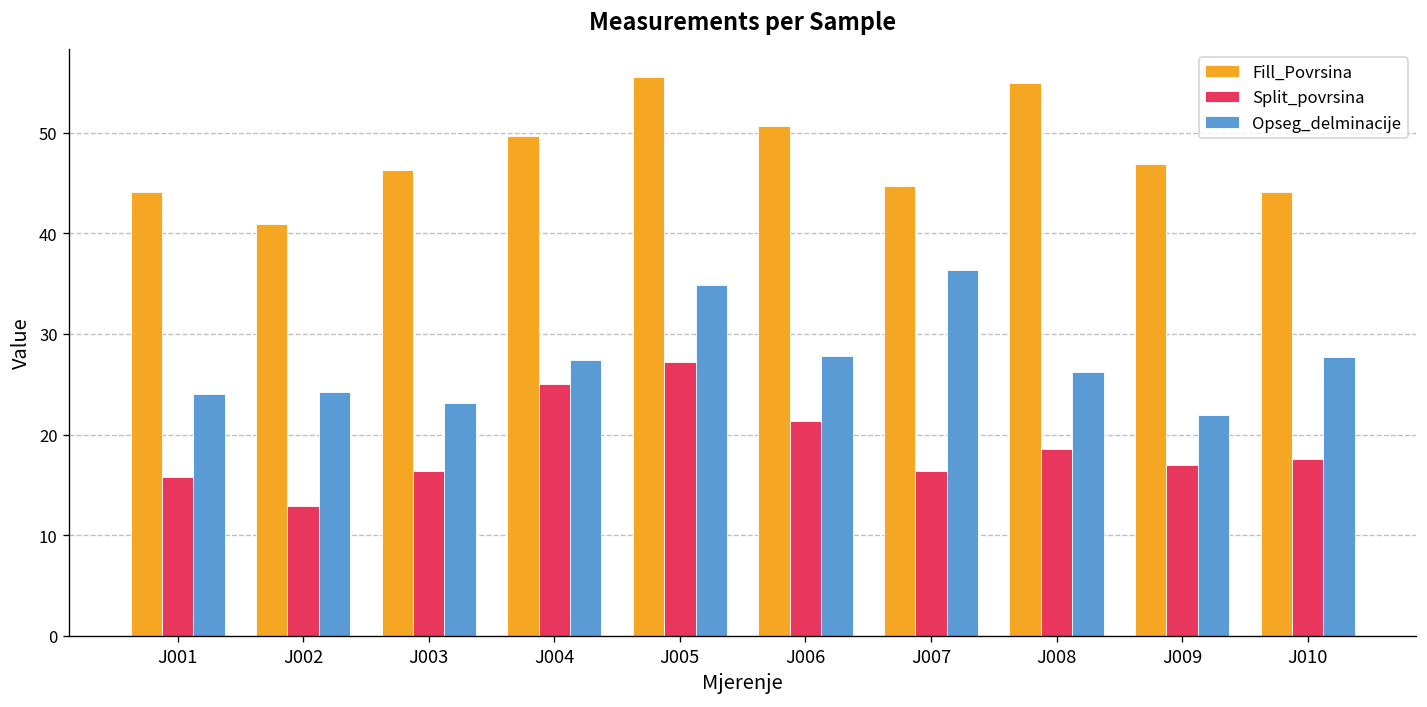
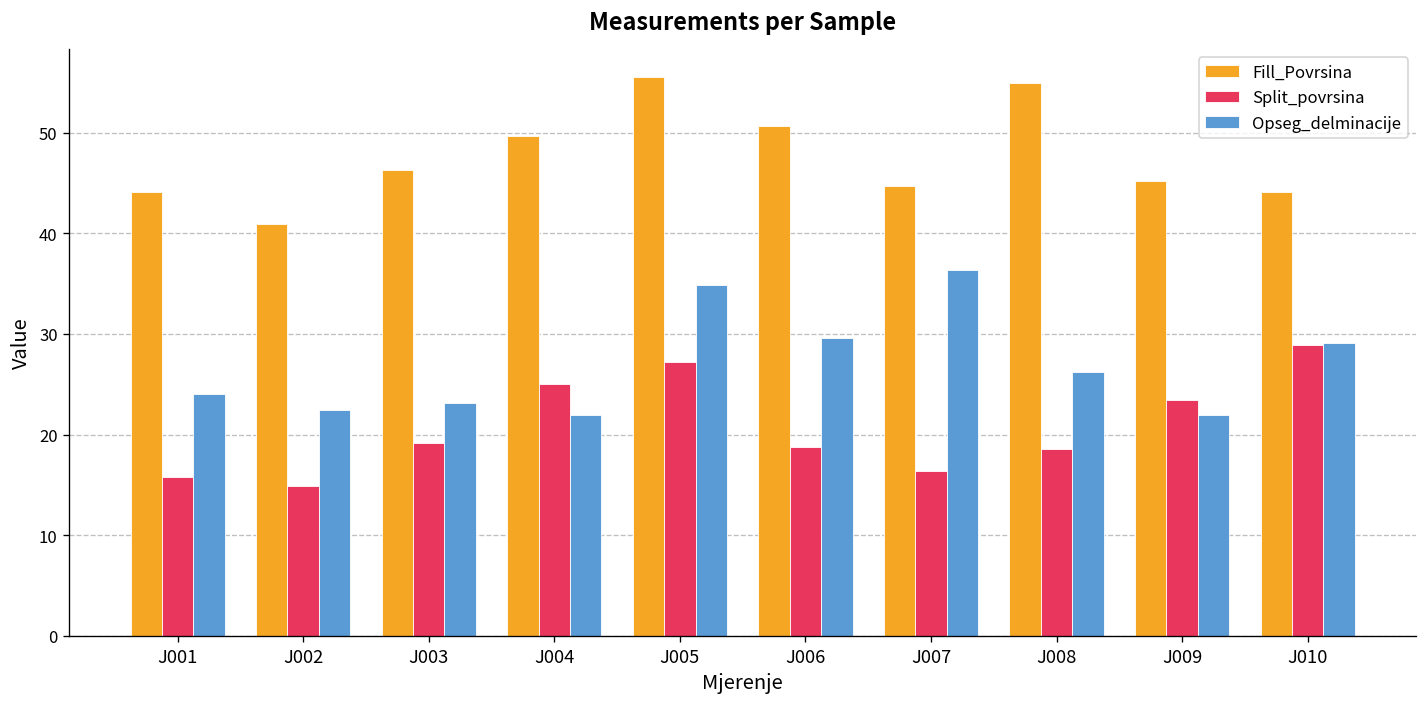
  {
    "Fill_Povrsina": {
      "J001": 44,
      "J002": 41,
      "J003": 46,
      "J004": 50,
      "J005": 56,
      "J006": 51,
      "J007": 45,
      "J008": 55,
-     "J009": 47,
+     "J009": 45,
      "J010": 44
    },
    "Split_povrsina": {
      "J001": 16,
-     "J002": 13,
-     "J003": 16,
+     "J002": 15,
+     "J003": 19,
      "J004": 25,
      "J005": 27,
-     "J006": 21,
+     "J006": 19,
      "J007": 16,
      "J008": 19,
-     "J009": 17,
-     "J010": 18
+     "J009": 23,
+     "J010": 29
    },
    "Opseg_delminacije": {
      "J001": 24,
-     "J002": 24,
+     "J002": 22,
      "J003": 23,
-     "J004": 27,
+     "J004": 22,
      "J005": 35,
-     "J006": 28,
+     "J006": 30,
      "J007": 36,
      "J008": 26,
      "J009": 22,
-     "J010": 28
+     "J010": 29
    }
  }
